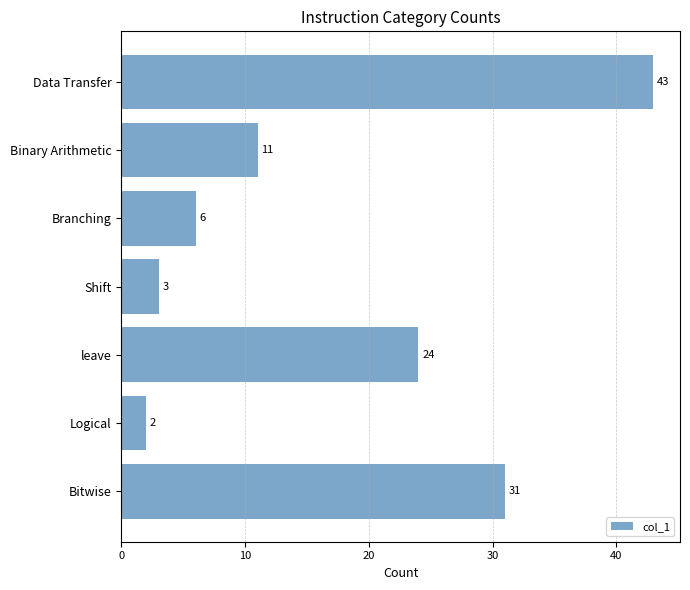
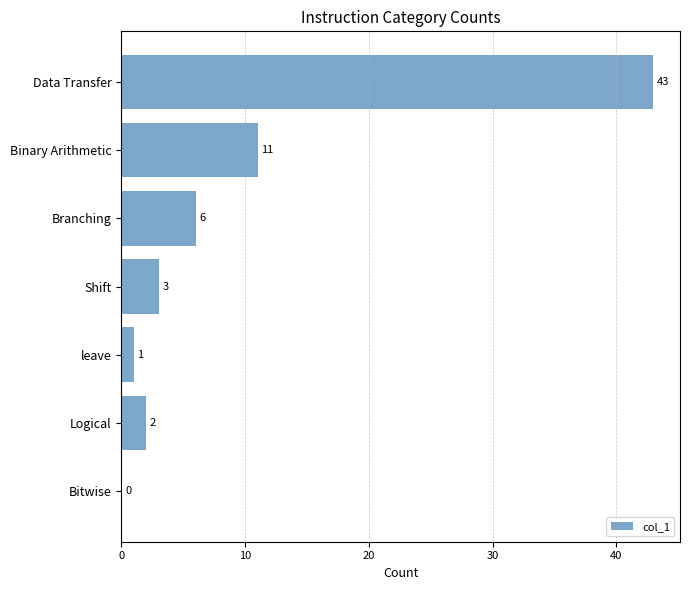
  {
    "Data Transfer": 43,
    "Binary Arithmetic": 11,
    "Branching": 6,
    "Shift": 3,
-   "leave": 24,
+   "leave": 1,
    "Logical": 2,
-   "Bitwise": 31
+   "Bitwise": 0
  }
